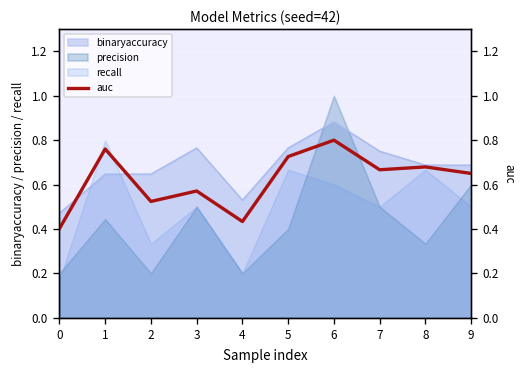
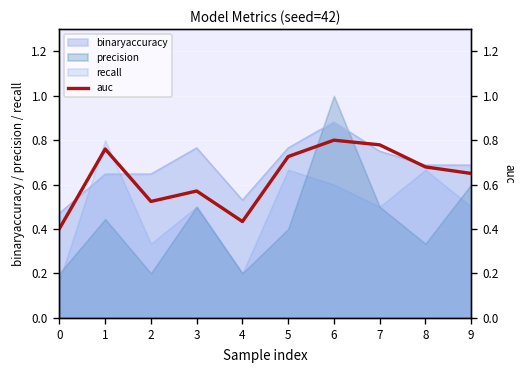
  {
    "auc": {
      "0": 0.40,
      "1": 0.76,
      "2": 0.52,
      "3": 0.57,
      "4": 0.43,
      "5": 0.73,
      "6": 0.80,
-     "7": 0.67,
+     "7": 0.78,
      "8": 0.68,
      "9": 0.65
    }
  }
